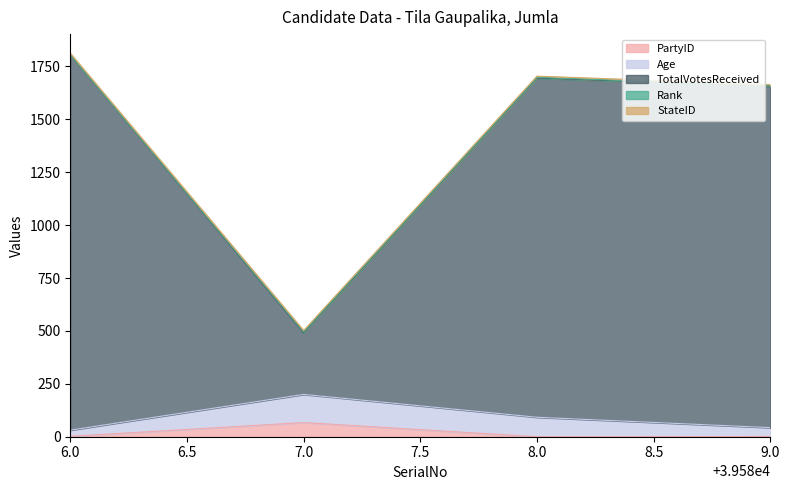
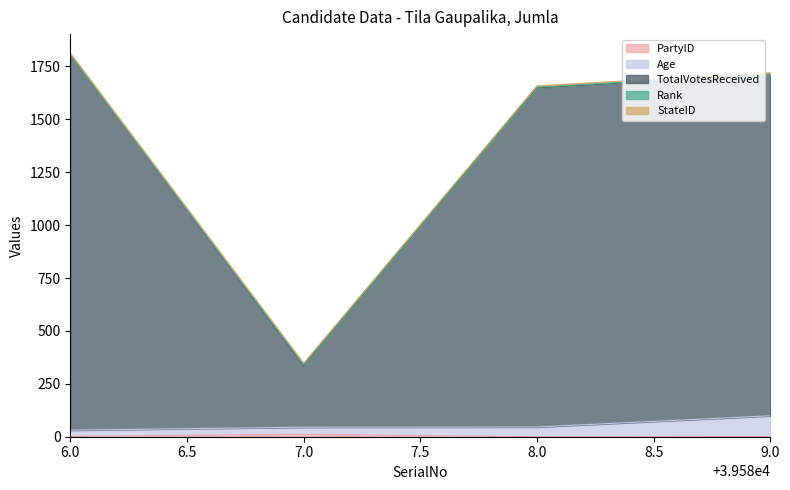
  {
    "PartyID": {
      "6.0": 0,
-     "7.0": 70,
+     "7.0": 10,
      "8.0": 0,
      "9.0": 0
    },
    "Age": {
      "6.0": 30,
-     "7.0": 130,
-     "8.0": 90,
-     "9.0": 40
+     "7.0": 30,
+     "8.0": 50,
+     "9.0": 100
    }
  }
